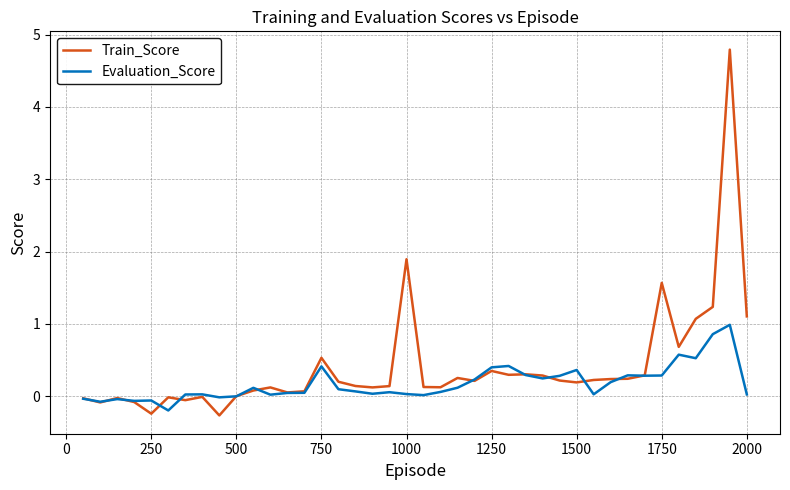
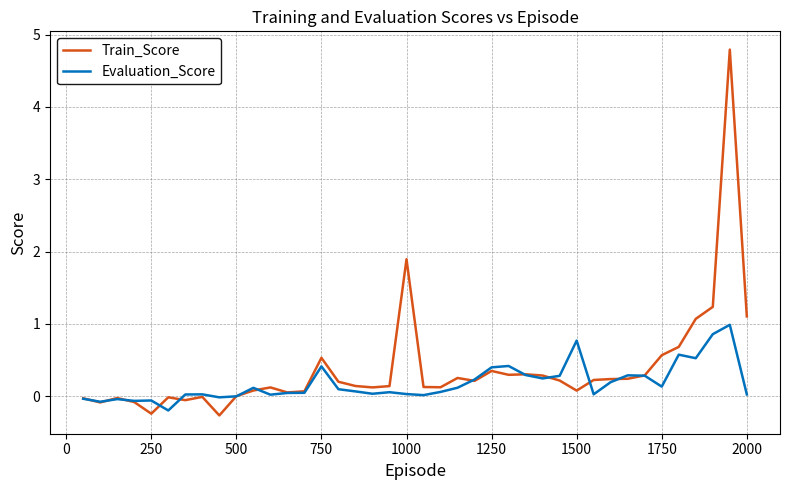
  {
    "Train_Score": {
      "250": -0.2,
      "750": 0.5,
      "1000": 1.9,
      "1250": 0.3,
-     "1500": 0.2,
-     "1750": 1.6,
+     "1500": 0.1,
+     "1750": 0.6,
      "2000": 1.1
    },
    "Evaluation_Score": {
      "250": -0.1,
      "750": 0.4,
      "1000": 0.0,
      "1250": 0.4,
-     "1500": 0.4,
-     "1750": 0.3,
+     "1500": 0.8,
+     "1750": 0.1,
      "2000": 0.0
    }
  }
